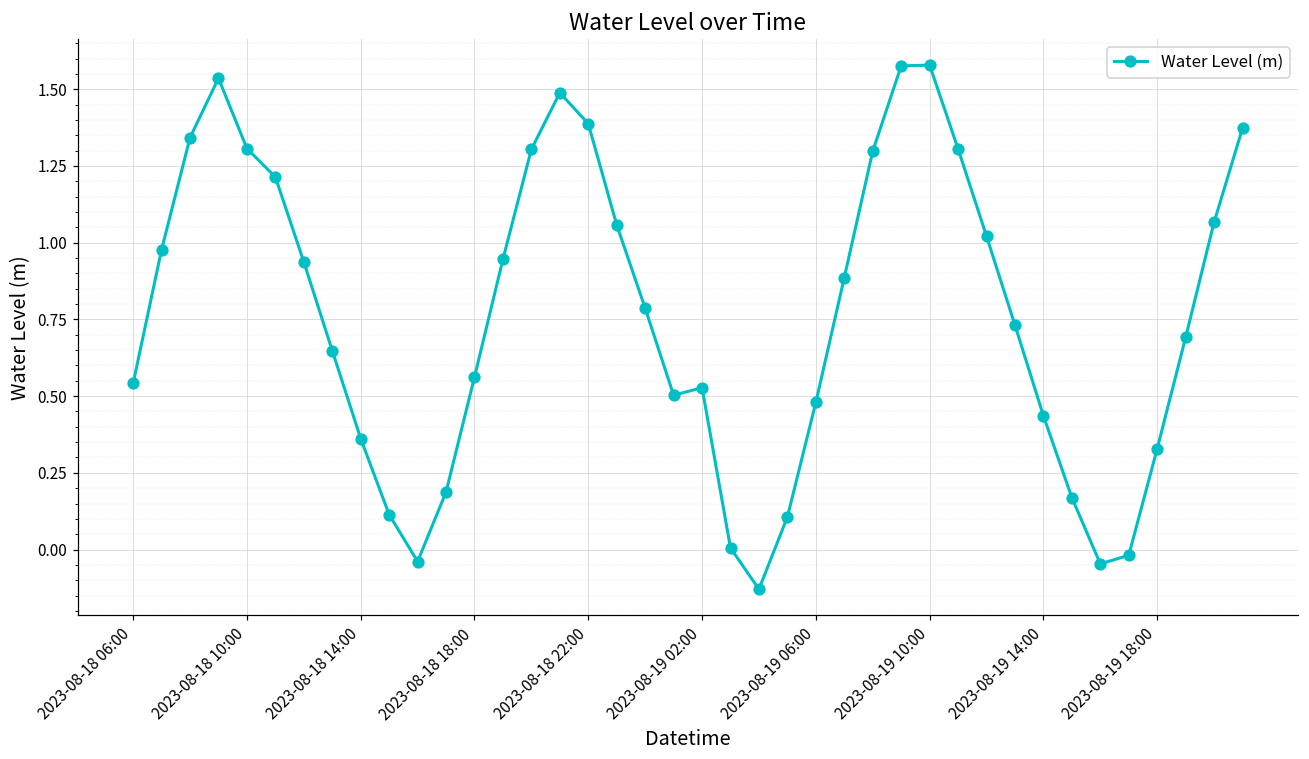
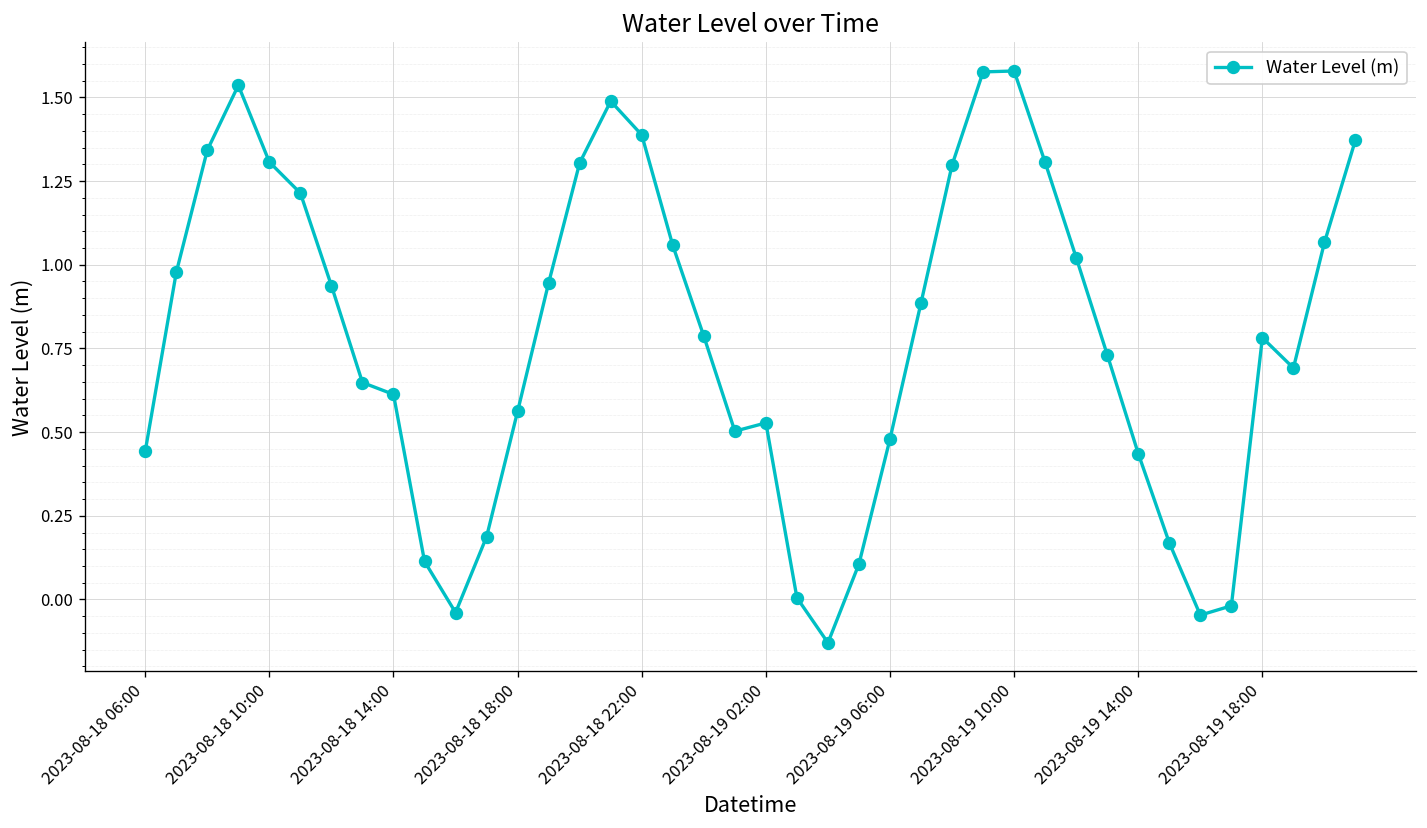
  {
-   "2023-08-18 06:00": 0.54,
+   "2023-08-18 06:00": 0.44,
    "2023-08-18 10:00": 1.31,
-   "2023-08-18 14:00": 0.36,
+   "2023-08-18 14:00": 0.61,
    "2023-08-18 18:00": 0.56,
    "2023-08-18 22:00": 1.39,
    "2023-08-19 02:00": 0.53,
    "2023-08-19 06:00": 0.48,
    "2023-08-19 10:00": 1.58,
    "2023-08-19 14:00": 0.44,
-   "2023-08-19 18:00": 0.33
+   "2023-08-19 18:00": 0.78
  }
